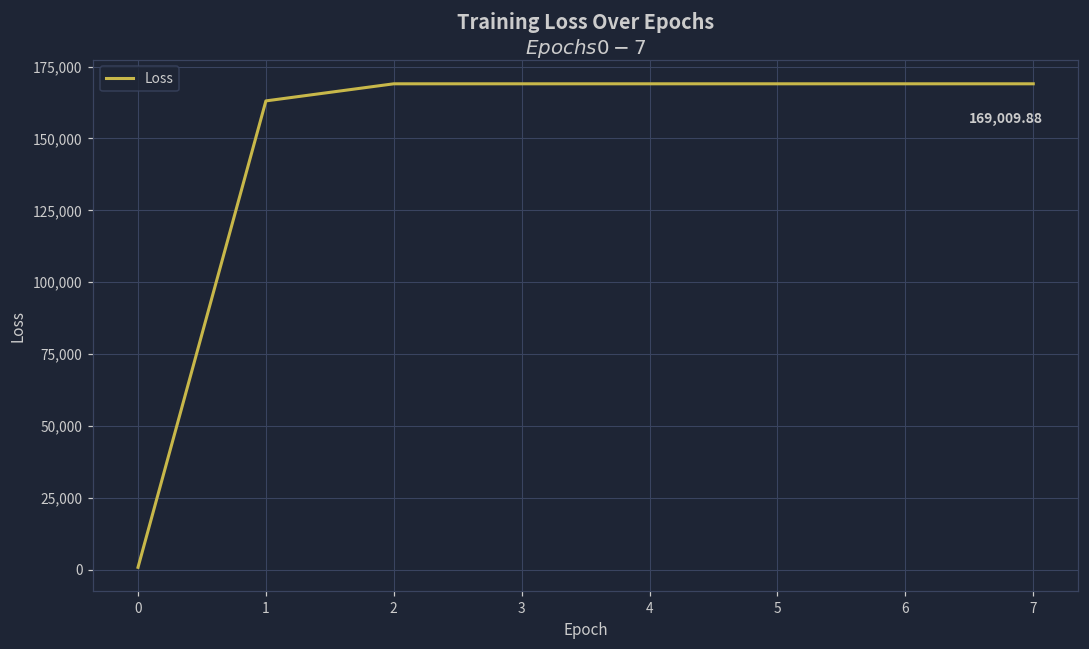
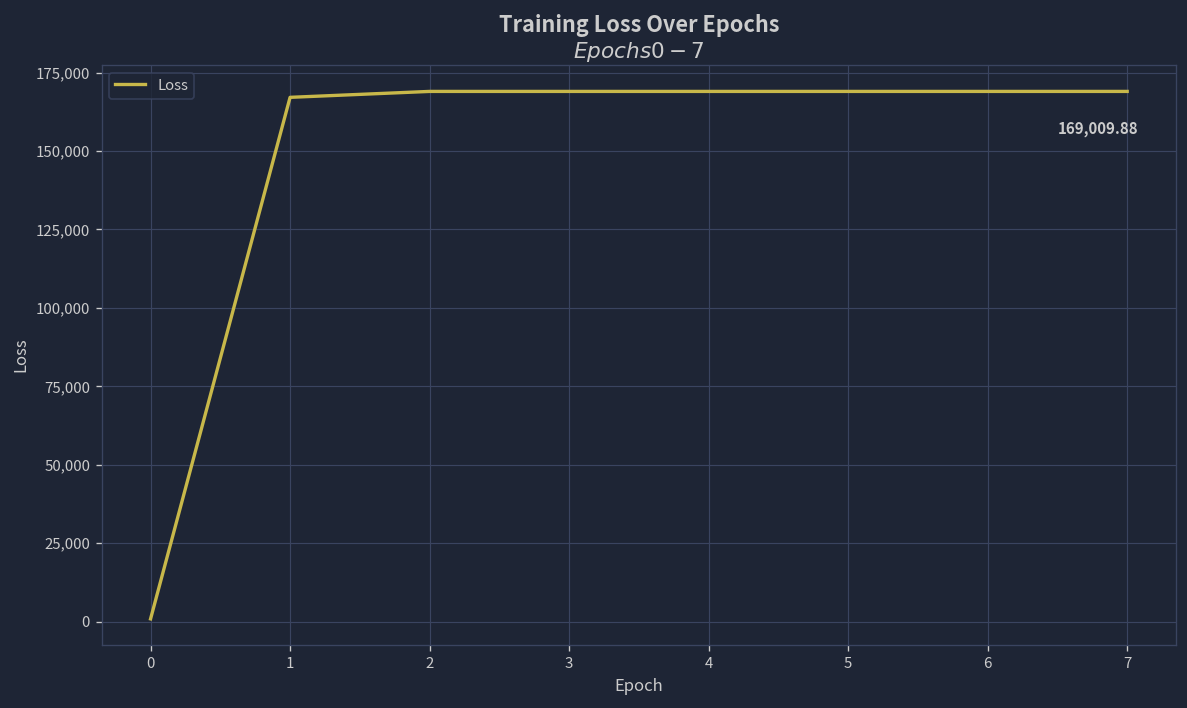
  {
    "0": "1,000",
-   "1": "163,000",
+   "1": "167,000",
    "2": "169,000",
    "3": "169,000",
    "4": "169,000",
    "5": "169,000",
    "6": "169,000",
    "7": "169,000"
  }
